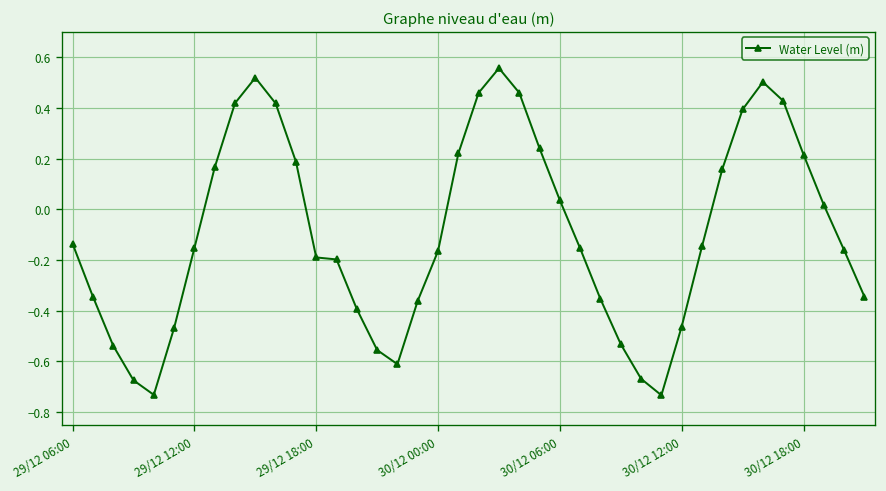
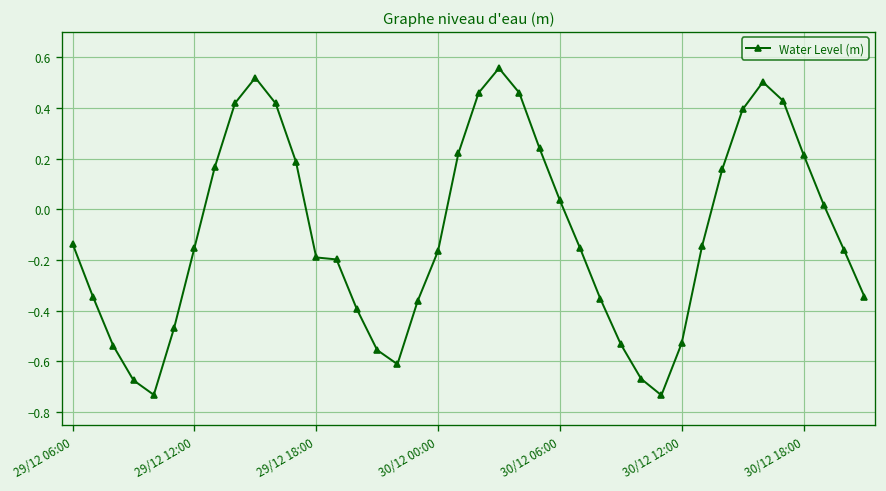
  {
    "29/12 06:00": -0.14,
    "29/12 12:00": -0.15,
    "29/12 18:00": -0.19,
    "30/12 00:00": -0.16,
    "30/12 06:00": 0.04,
-   "30/12 12:00": -0.46,
+   "30/12 12:00": -0.53,
    "30/12 18:00": 0.22
  }
